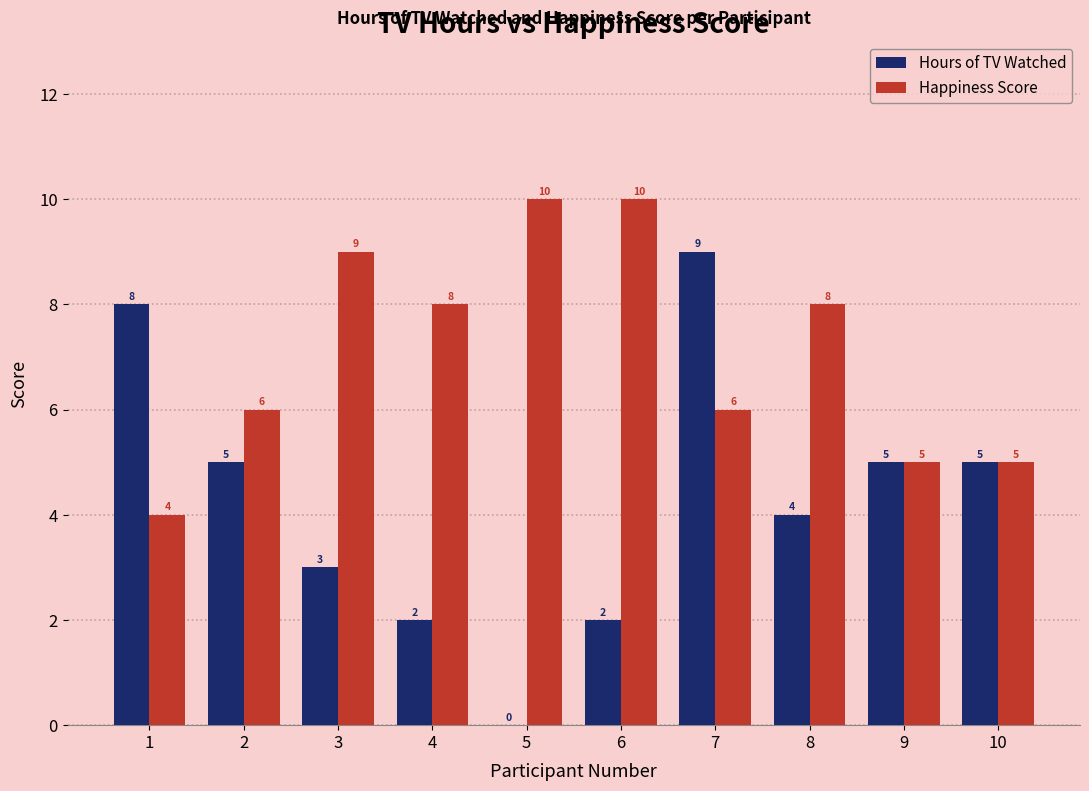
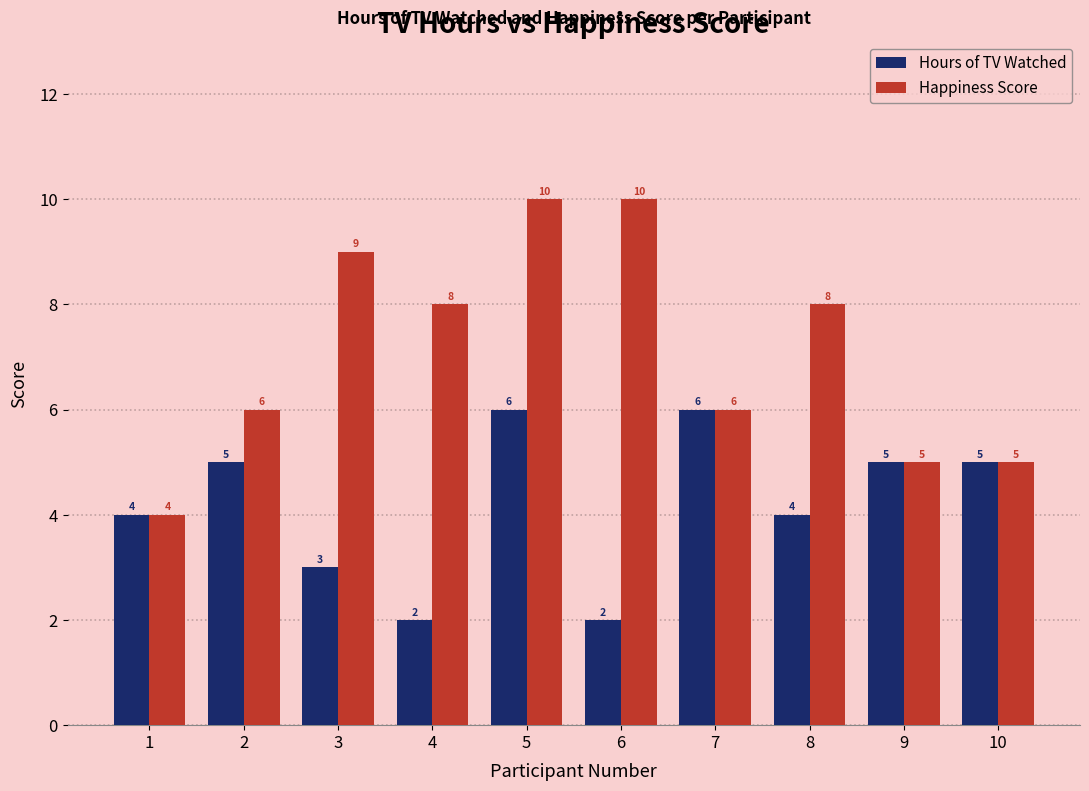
  {
    "Hours of TV Watched": {
-     "1": 8,
+     "1": 4,
      "2": 5,
      "3": 3,
      "4": 2,
-     "5": 0,
+     "5": 6,
      "6": 2,
-     "7": 9,
+     "7": 6,
      "8": 4,
      "9": 5,
      "10": 5
    },
    "Happiness Score": {
      "1": 4,
      "2": 6,
      "3": 9,
      "4": 8,
      "5": 10,
      "6": 10,
      "7": 6,
      "8": 8,
      "9": 5,
      "10": 5
    }
  }
